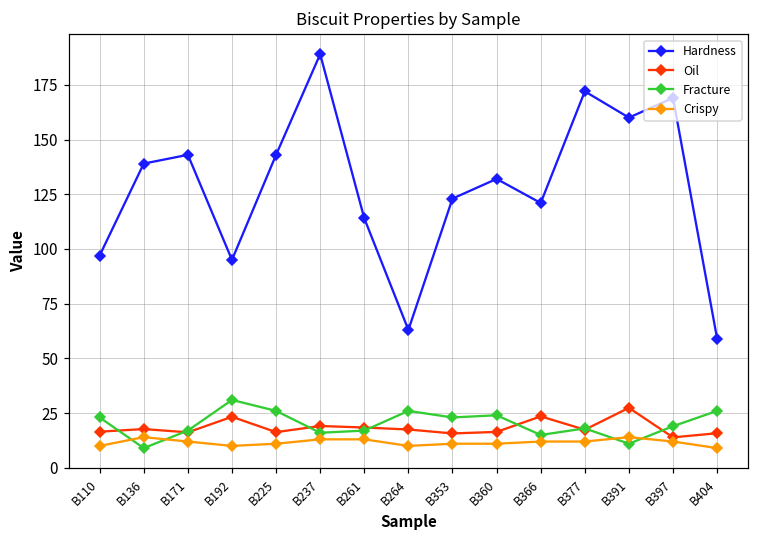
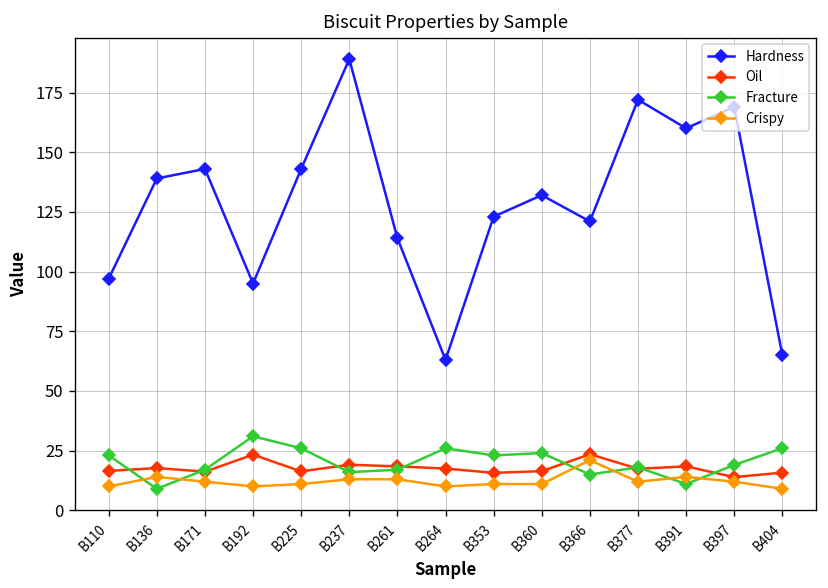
  {
    "Hardness": {
      "B110": 97,
      "B136": 139,
      "B171": 143,
      "B192": 95,
      "B225": 143,
      "B237": 189,
      "B261": 114,
      "B264": 63,
      "B353": 123,
      "B360": 132,
      "B366": 121,
      "B377": 172,
      "B391": 160,
-     "B404": 59
+     "B404": 65
    },
    "Oil": {
      "B110": 17,
      "B136": 18,
      "B192": 23,
      "B225": 16,
      "B237": 19,
      "B261": 18,
      "B264": 18,
      "B353": 16,
      "B360": 16,
      "B366": 24,
-     "B391": 27,
+     "B391": 18,
      "B397": 14,
      "B404": 16
    },
    "Fracture": {
      "B110": 23,
      "B136": 9,
      "B192": 31,
      "B225": 26,
      "B237": 16,
      "B261": 17,
      "B264": 26,
      "B353": 23,
      "B360": 24,
      "B366": 15,
      "B391": 11,
      "B397": 19,
      "B404": 26
    },
    "Crispy": {
      "B110": 10,
      "B136": 14,
      "B171": 12,
      "B192": 10,
      "B225": 11,
      "B237": 13,
      "B261": 13,
      "B264": 10,
      "B353": 11,
      "B360": 11,
-     "B366": 12,
+     "B366": 21,
      "B377": 12,
      "B391": 14,
      "B397": 12,
      "B404": 9
    }
  }
